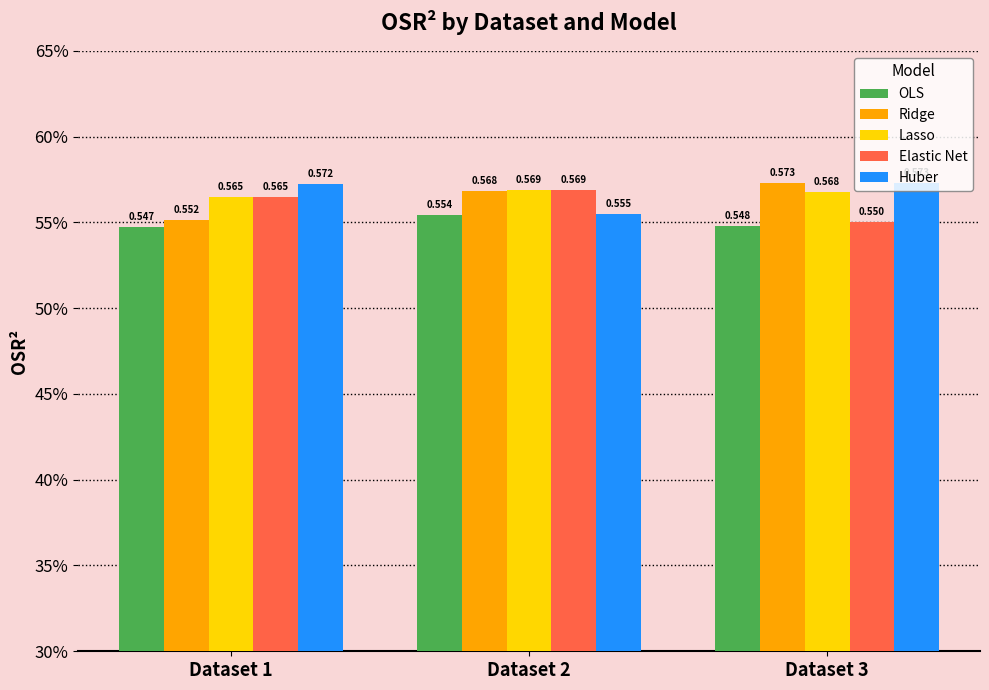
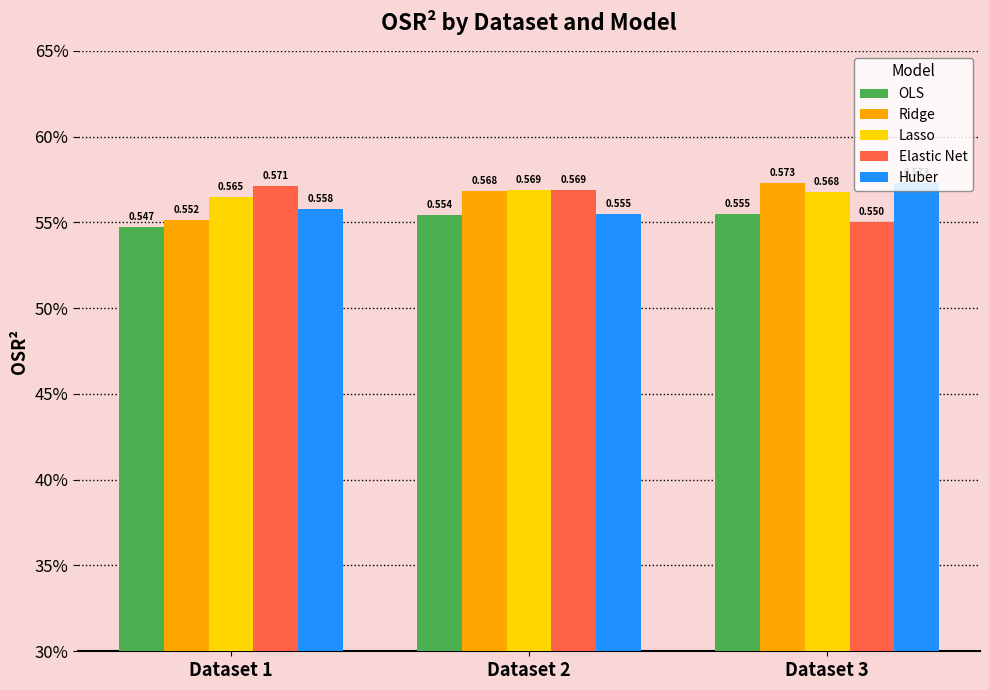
  {
    "OLS": {
      "Dataset 1": 0.547,
      "Dataset 2": 0.554,
-     "Dataset 3": 0.548
+     "Dataset 3": 0.555
    },
    "Elastic Net": {
-     "Dataset 1": 0.565,
+     "Dataset 1": 0.571,
      "Dataset 2": 0.569,
      "Dataset 3": 0.550
    },
    "Huber": {
-     "Dataset 1": 0.572,
+     "Dataset 1": 0.558,
      "Dataset 2": 0.555
    }
  }
